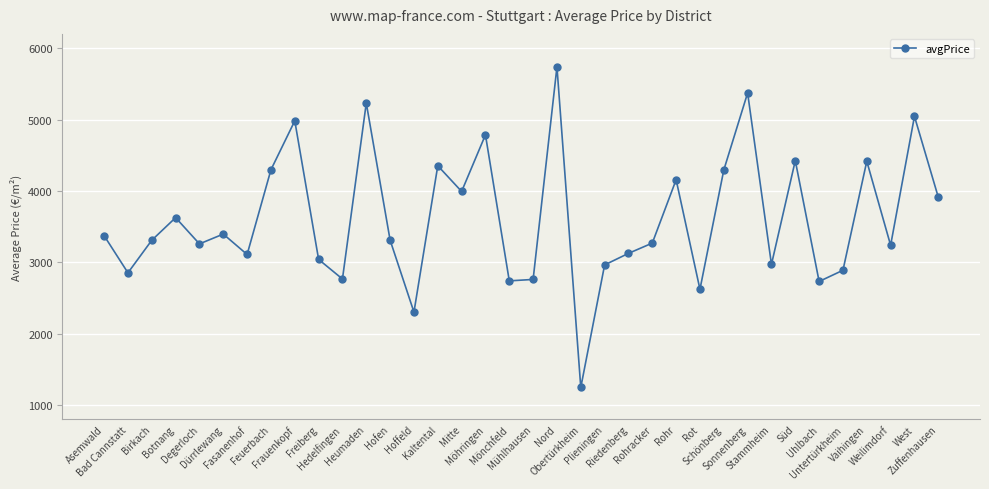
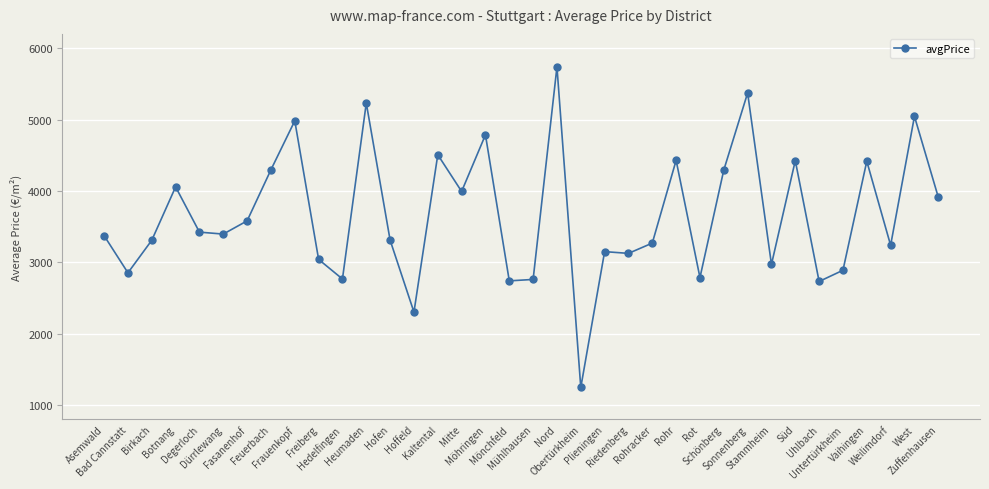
  {
    "Asemwald": 3400,
    "Bad Cannstatt": 2900,
    "Birkach": 3300,
-   "Botnang": 3600,
-   "Degerloch": 3300,
+   "Botnang": 4100,
+   "Degerloch": 3400,
    "Dürrlewang": 3400,
-   "Fasanenhof": 3100,
+   "Fasanenhof": 3600,
    "Feuerbach": 4300,
    "Frauenkopf": 5000,
    "Freiberg": 3000,
    "Hedelfingen": 2800,
    "Heumaden": 5200,
    "Hofen": 3300,
    "Hoffeld": 2300,
-   "Kaltental": 4400,
+   "Kaltental": 4500,
    "Mitte": 4000,
    "Möhringen": 4800,
    "Mönchfeld": 2700,
    "Mühlhausen": 2800,
    "Nord": 5700,
    "Obertürkheim": 1200,
-   "Plieningen": 3000,
+   "Plieningen": 3100,
    "Riedenberg": 3100,
    "Rohracker": 3300,
-   "Rohr": 4200,
-   "Rot": 2600,
+   "Rohr": 4400,
+   "Rot": 2800,
    "Schönberg": 4300,
    "Sonnenberg": 5400,
    "Stammheim": 3000,
    "Süd": 4400,
    "Uhlbach": 2700,
    "Untertürkheim": 2900,
    "Vaihingen": 4400,
    "Weilimdorf": 3200,
    "West": 5000,
    "Zuffenhausen": 3900
  }
